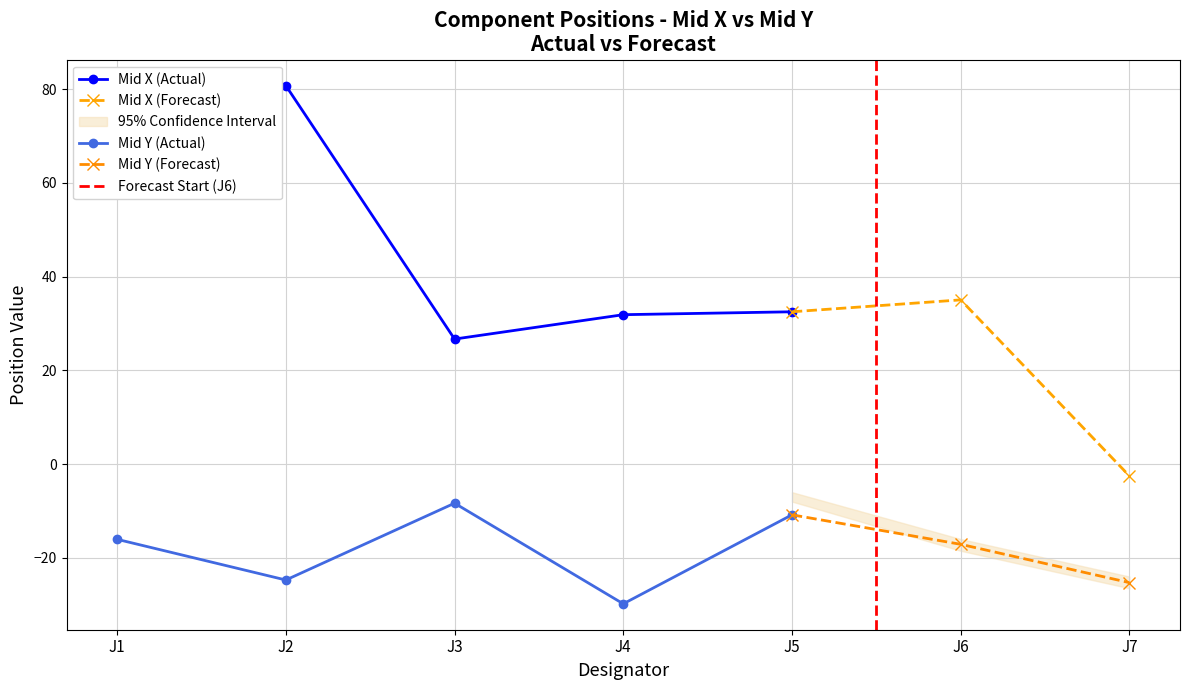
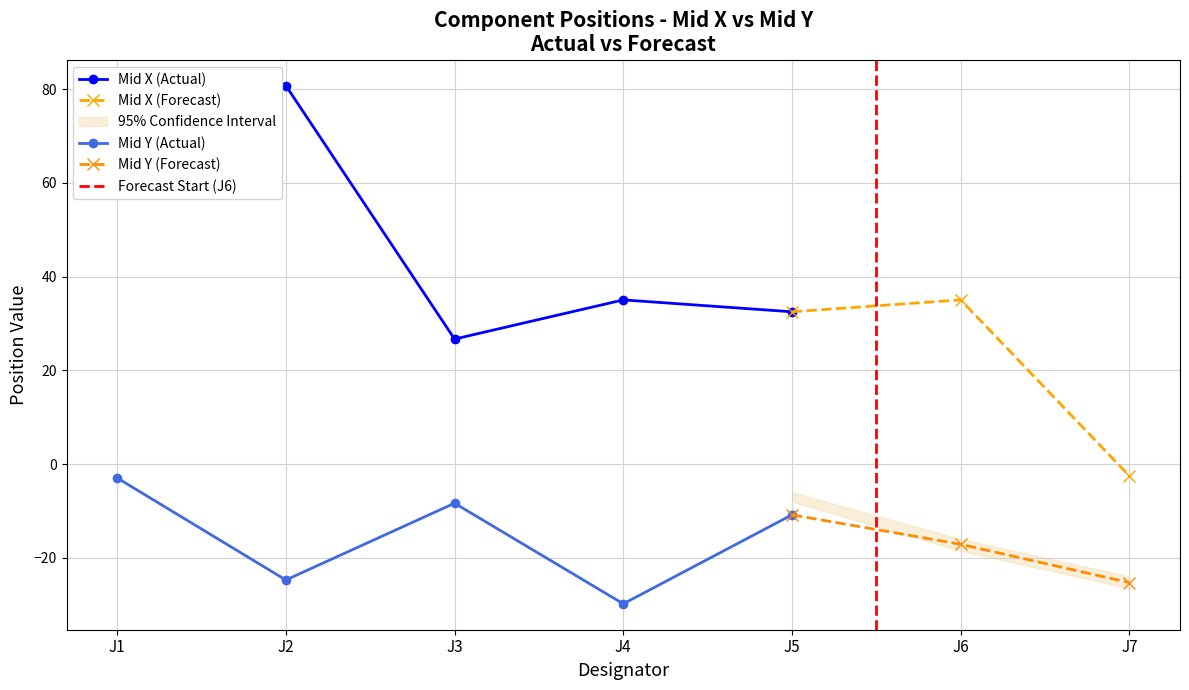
  {
    "Mid X (Actual)": {
      "J2": 81,
      "J3": 27,
-     "J4": 32
+     "J4": 35
    },
    "Mid Y (Actual)": {
-     "J1": -16,
+     "J1": -3,
      "J2": -25,
      "J3": -8,
      "J4": -30
    }
  }
